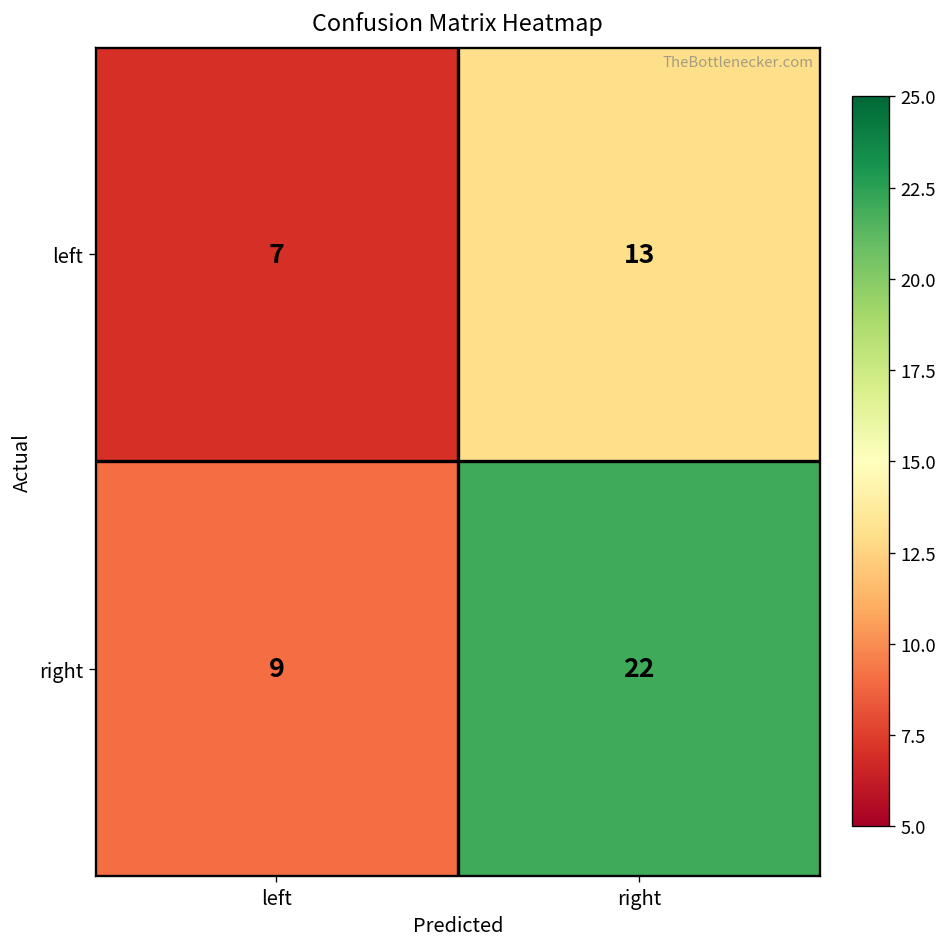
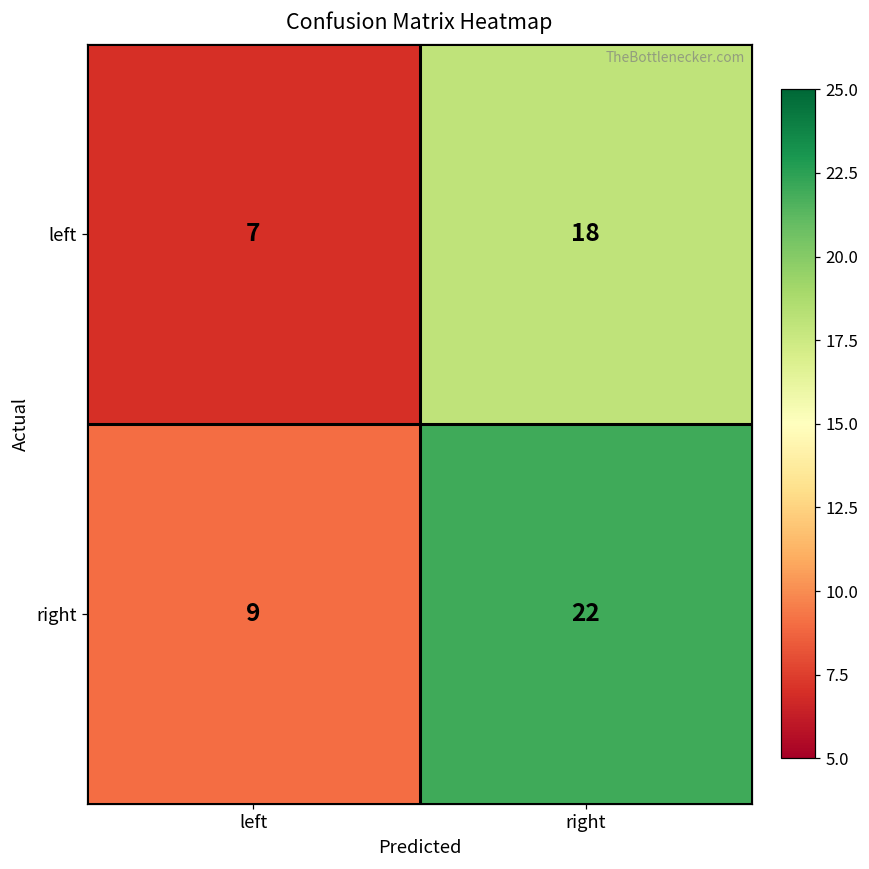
  {
    "left": {
      "left": 7,
-     "right": 13
+     "right": 18
    },
    "right": {
      "left": 9,
      "right": 22
    }
  }
